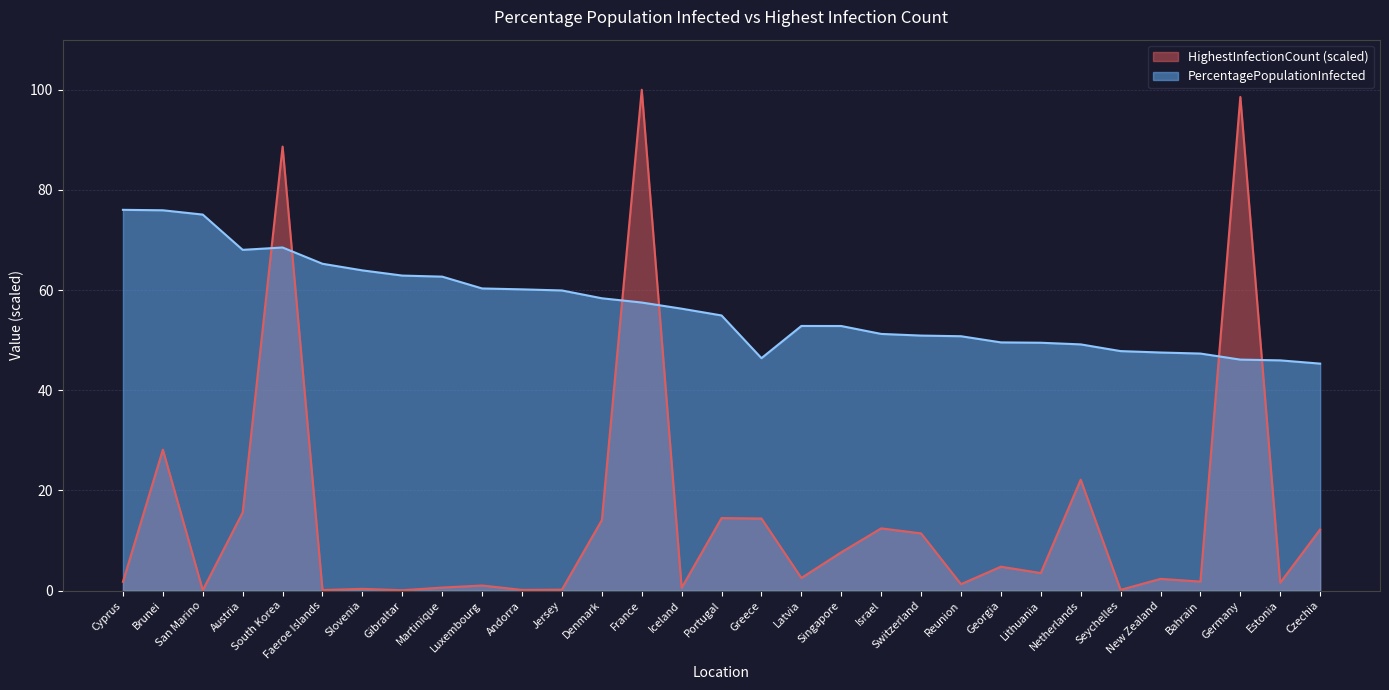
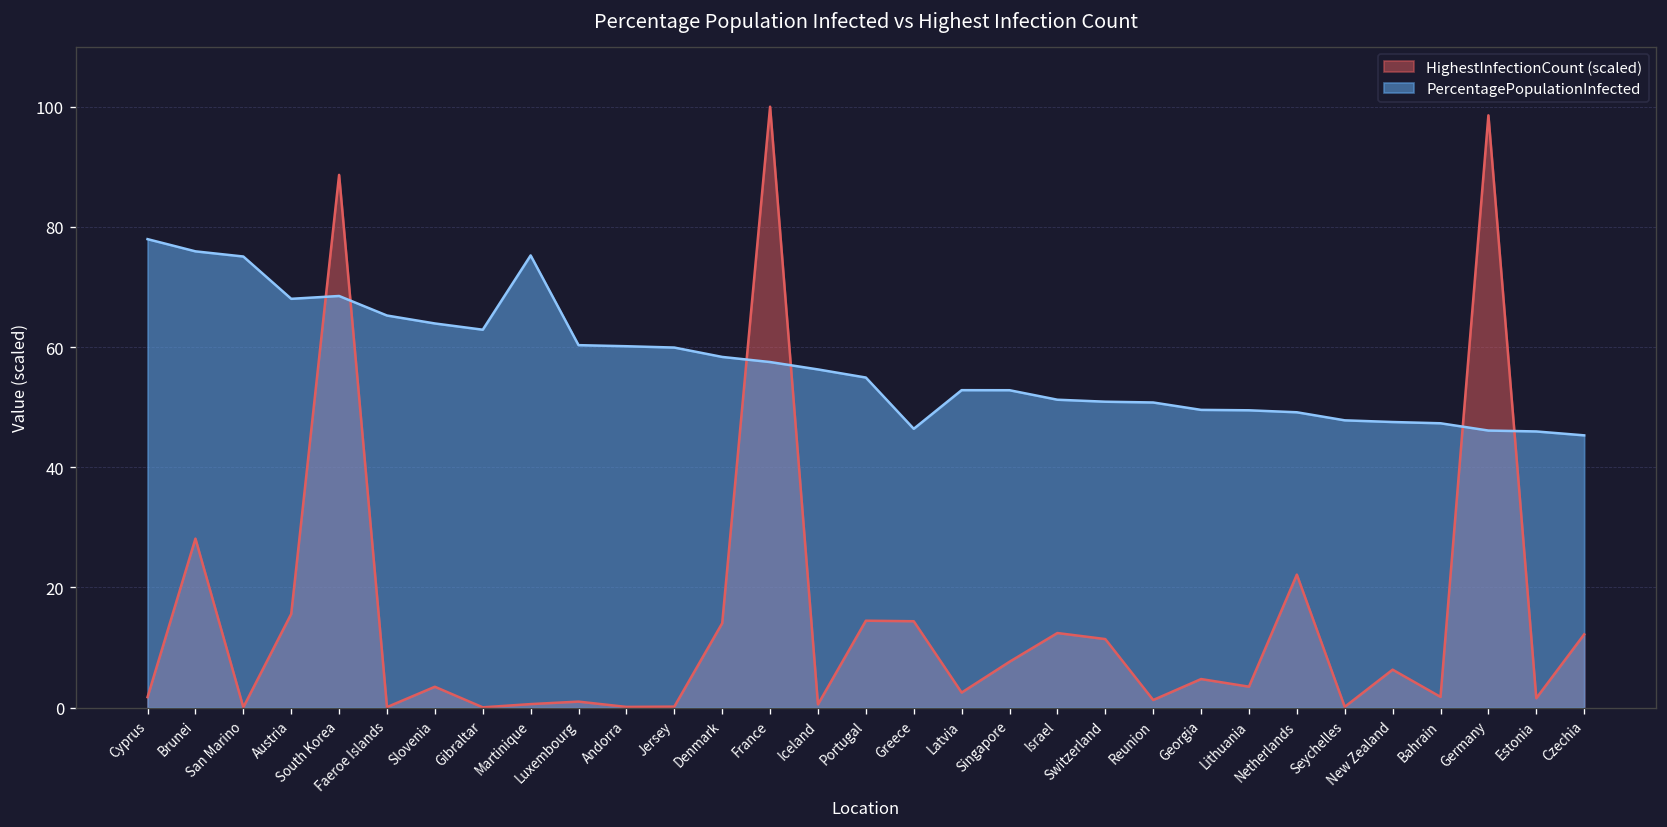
  {
    "HighestInfectionCount (scaled)": {
      "Cyprus": 2,
      "Brunei": 28,
      "San Marino": 0,
      "Austria": 16,
      "South Korea": 89,
      "Faeroe Islands": 0,
-     "Slovenia": 0,
+     "Slovenia": 3,
      "Gibraltar": 0,
      "Martinique": 1,
      "Luxembourg": 1,
      "Andorra": 0,
      "Jersey": 0,
      "Denmark": 14,
      "France": 100,
      "Iceland": 1,
      "Portugal": 14,
      "Greece": 14,
      "Latvia": 3,
      "Singapore": 8,
      "Israel": 12,
      "Switzerland": 11,
      "Reunion": 1,
      "Georgia": 5,
      "Lithuania": 3,
      "Netherlands": 22,
      "Seychelles": 0,
-     "New Zealand": 2,
+     "New Zealand": 6,
      "Bahrain": 2,
      "Germany": 99,
      "Estonia": 2,
      "Czechia": 12
    },
    "PercentagePopulationInfected": {
-     "Cyprus": 76,
+     "Cyprus": 78,
      "Brunei": 76,
      "San Marino": 75,
      "Austria": 68,
      "South Korea": 69,
      "Faeroe Islands": 65,
      "Slovenia": 64,
      "Gibraltar": 63,
-     "Martinique": 63,
+     "Martinique": 75,
      "Luxembourg": 60,
      "Andorra": 60,
      "Jersey": 60,
      "Denmark": 58,
      "France": 58,
      "Iceland": 56,
      "Portugal": 55,
      "Greece": 46,
      "Latvia": 53,
      "Singapore": 53,
      "Israel": 51,
      "Switzerland": 51,
      "Reunion": 51,
      "Georgia": 50,
      "Lithuania": 49,
      "Netherlands": 49,
      "Seychelles": 48,
      "New Zealand": 48,
      "Bahrain": 47,
      "Germany": 46,
      "Estonia": 46,
      "Czechia": 45
    }
  }
